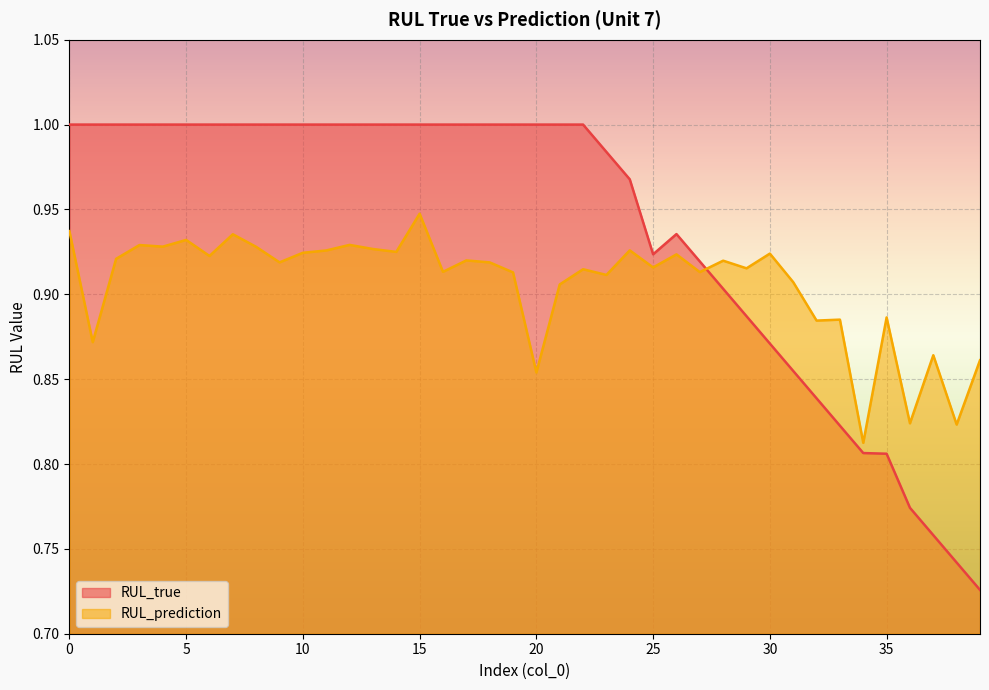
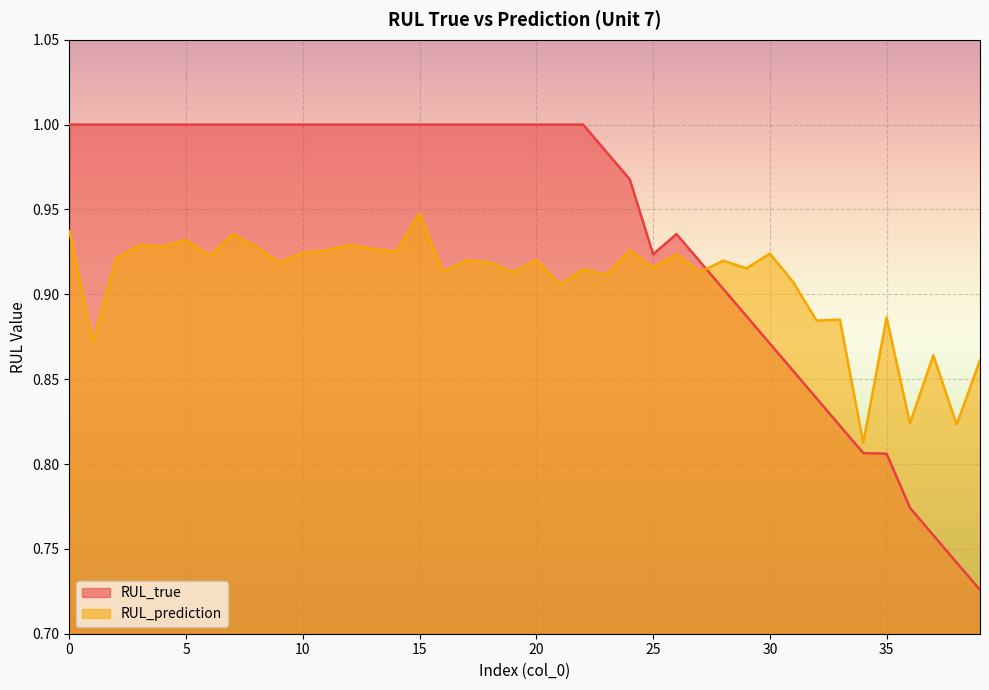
  {
    "RUL_true": {
      "0": 1.000,
      "5": 1.000,
      "10": 1.000,
      "15": 1.000,
      "20": 1.000,
      "25": 0.924,
      "30": 0.871,
      "35": 0.806
    },
    "RUL_prediction": {
      "0": 0.937,
      "5": 0.932,
      "10": 0.924,
      "15": 0.947,
-     "20": 0.854,
+     "20": 0.920,
      "25": 0.916,
      "30": 0.924,
      "35": 0.886
    }
  }
